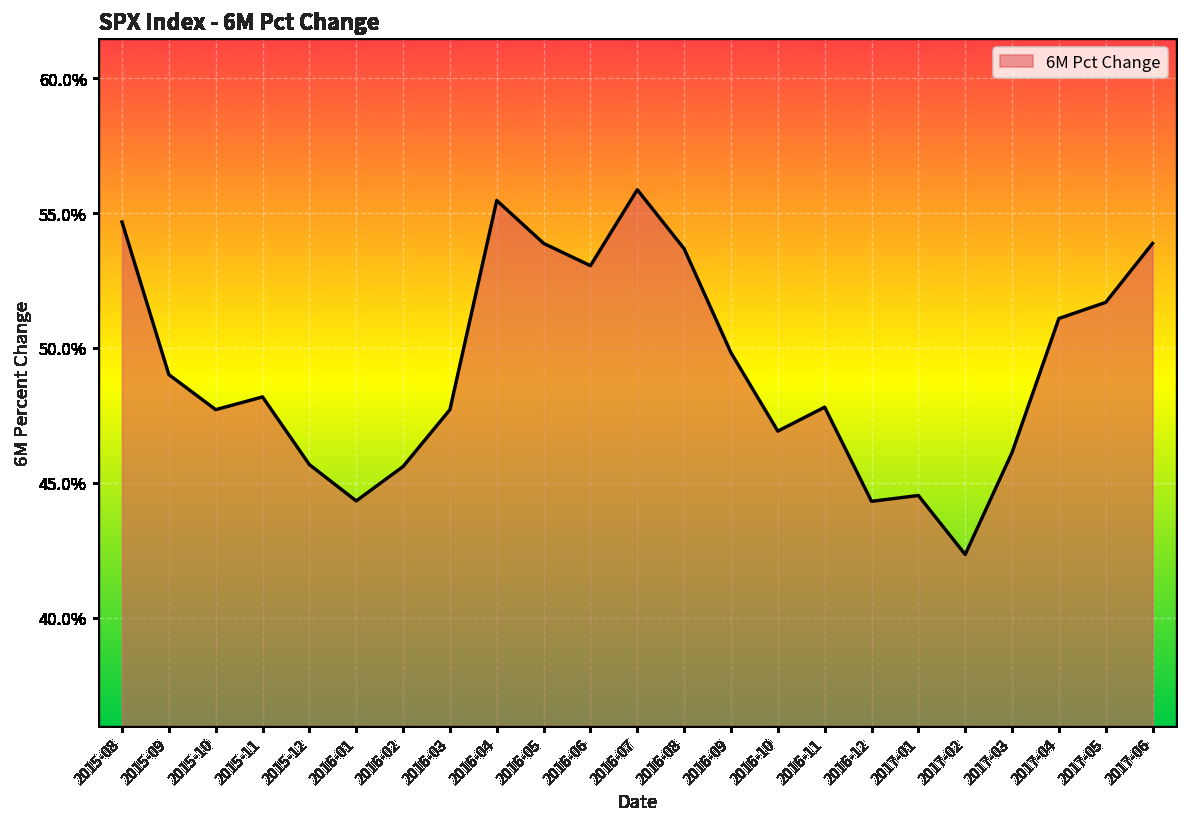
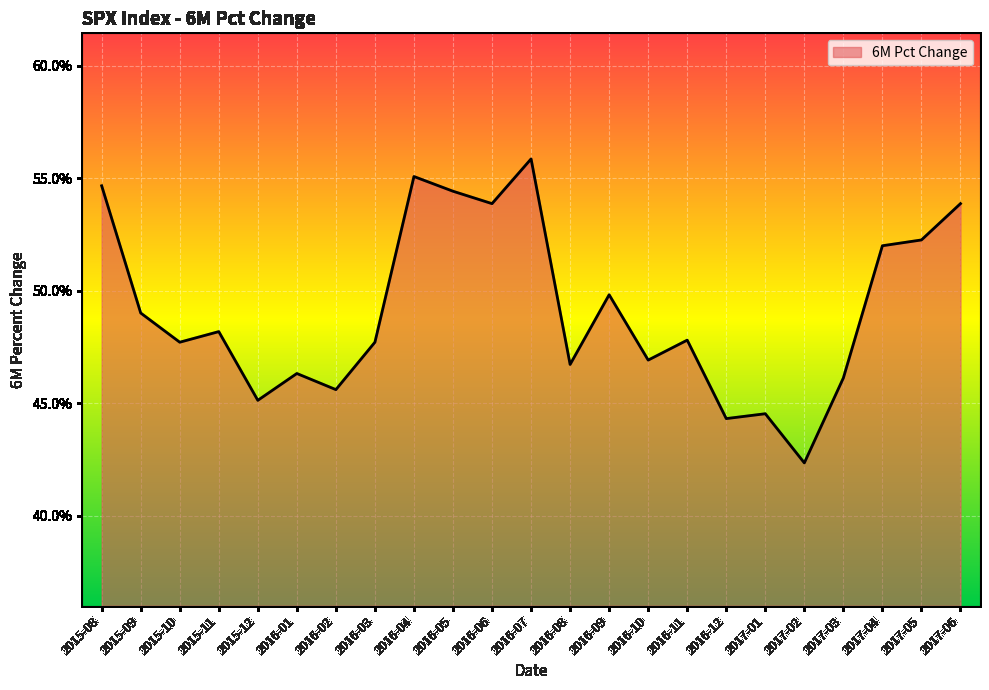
  {
    "2015-08": "54.7%",
    "2015-09": "49.0%",
    "2015-10": "47.7%",
    "2015-11": "48.2%",
-   "2015-12": "45.7%",
-   "2016-01": "44.3%",
+   "2015-12": "45.1%",
+   "2016-01": "46.3%",
    "2016-02": "45.6%",
    "2016-03": "47.7%",
-   "2016-04": "55.5%",
-   "2016-05": "53.9%",
-   "2016-06": "53.0%",
+   "2016-04": "55.1%",
+   "2016-05": "54.4%",
+   "2016-06": "53.9%",
    "2016-07": "55.9%",
-   "2016-08": "53.7%",
+   "2016-08": "46.7%",
    "2016-09": "49.8%",
    "2016-10": "46.9%",
    "2016-11": "47.8%",
    "2016-12": "44.3%",
    "2017-01": "44.5%",
    "2017-02": "42.3%",
    "2017-03": "46.1%",
-   "2017-04": "51.1%",
-   "2017-05": "51.7%",
+   "2017-04": "52.0%",
+   "2017-05": "52.3%",
    "2017-06": "53.9%"
  }
